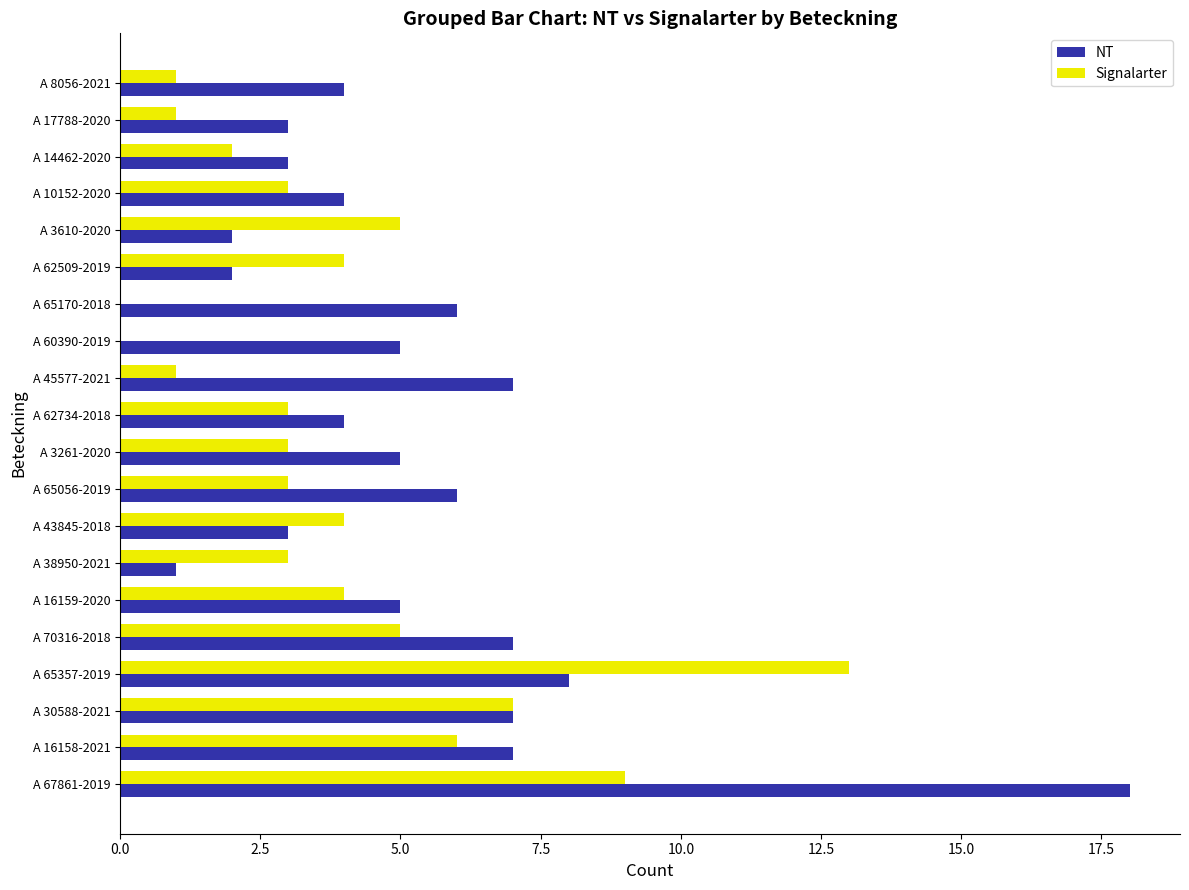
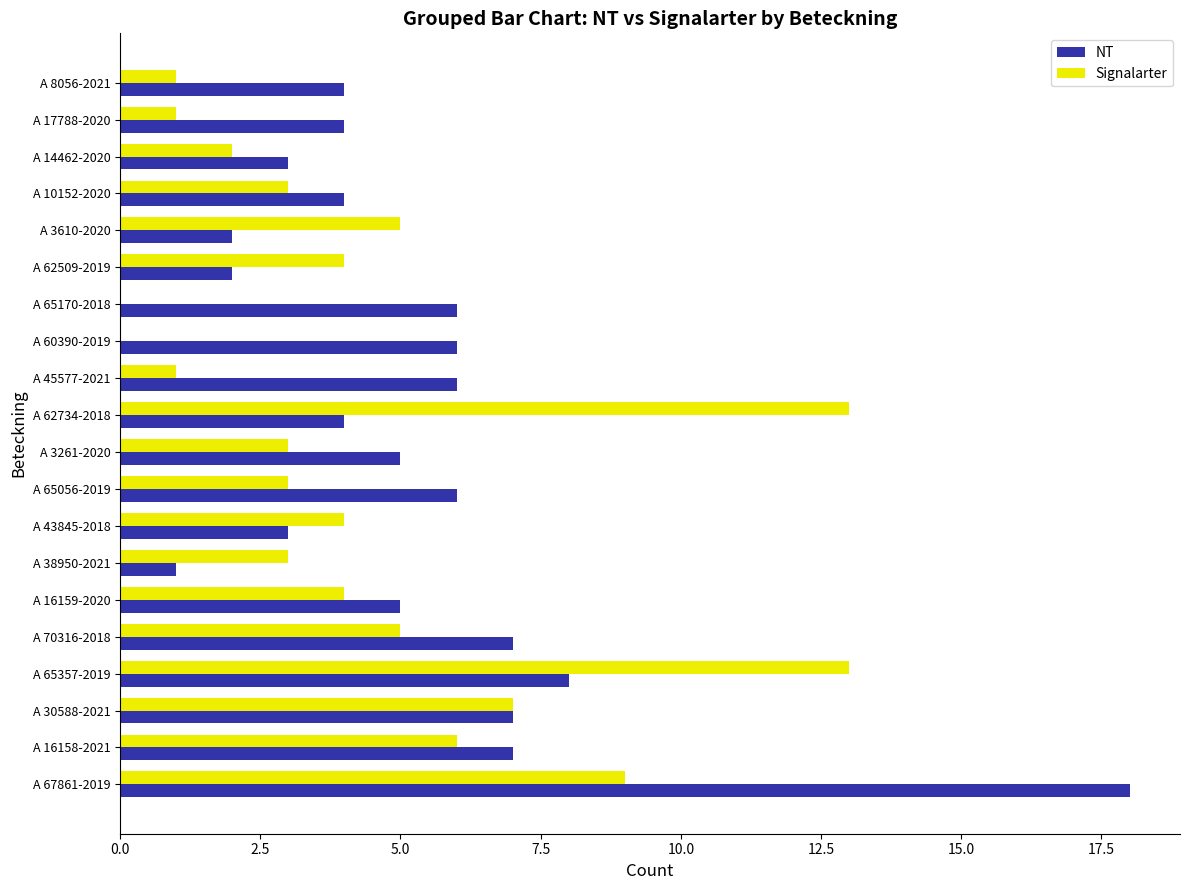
  {
    "NT": {
      "A 8056-2021": 4,
-     "A 17788-2020": 3,
+     "A 17788-2020": 4,
      "A 14462-2020": 3,
      "A 10152-2020": 4,
      "A 3610-2020": 2,
      "A 62509-2019": 2,
      "A 65170-2018": 6,
-     "A 60390-2019": 5,
-     "A 45577-2021": 7,
+     "A 60390-2019": 6,
+     "A 45577-2021": 6,
      "A 62734-2018": 4,
      "A 3261-2020": 5,
      "A 65056-2019": 6,
      "A 43845-2018": 3,
      "A 38950-2021": 1,
      "A 16159-2020": 5,
      "A 70316-2018": 7,
      "A 65357-2019": 8,
      "A 30588-2021": 7,
      "A 16158-2021": 7,
      "A 67861-2019": 18
    },
    "Signalarter": {
      "A 8056-2021": 1,
      "A 17788-2020": 1,
      "A 14462-2020": 2,
      "A 10152-2020": 3,
      "A 3610-2020": 5,
      "A 62509-2019": 4,
      "A 65170-2018": 0,
      "A 60390-2019": 0,
      "A 45577-2021": 1,
-     "A 62734-2018": 3,
+     "A 62734-2018": 13,
      "A 3261-2020": 3,
      "A 65056-2019": 3,
      "A 43845-2018": 4,
      "A 38950-2021": 3,
      "A 16159-2020": 4,
      "A 70316-2018": 5,
      "A 65357-2019": 13,
      "A 30588-2021": 7,
      "A 16158-2021": 6,
      "A 67861-2019": 9
    }
  }
